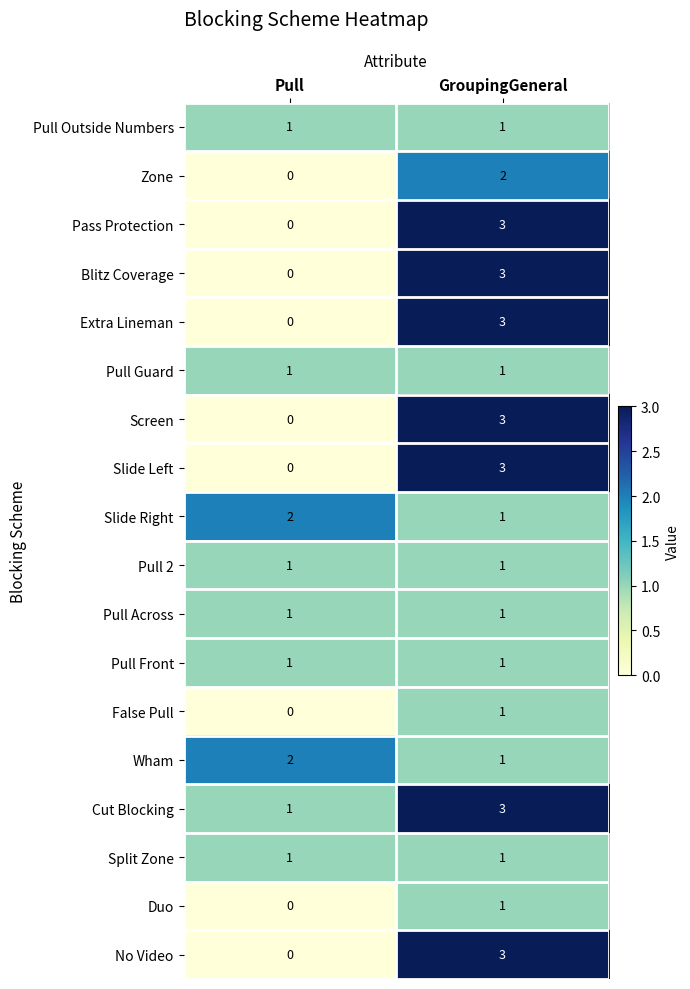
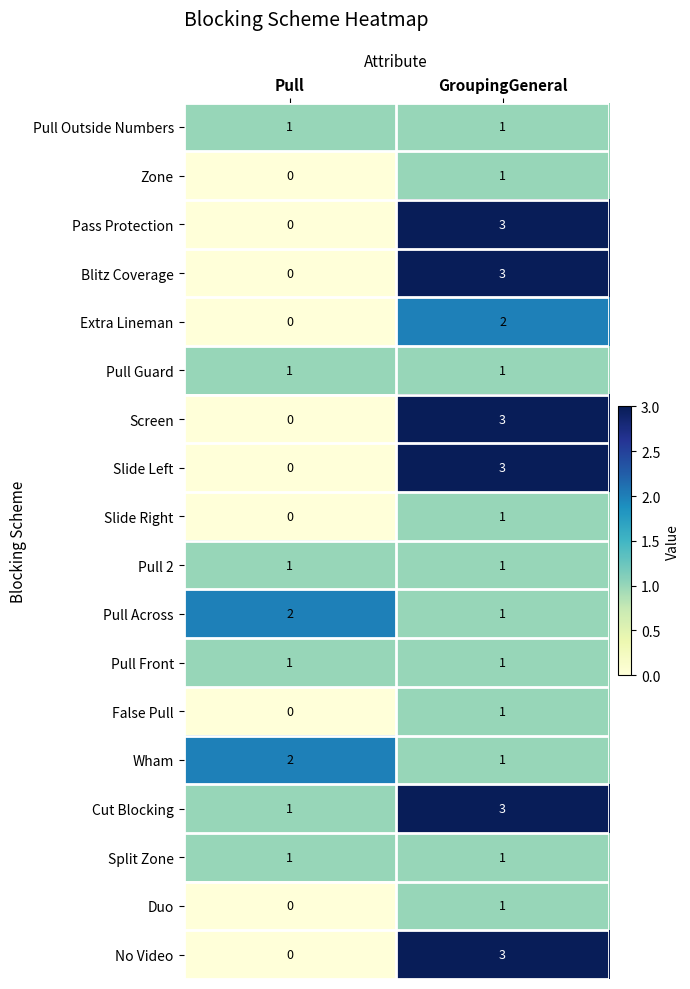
  {
    "Pull Outside Numbers": {
      "Pull": 1,
      "GroupingGeneral": 1
    },
    "Zone": {
      "Pull": 0,
-     "GroupingGeneral": 2
+     "GroupingGeneral": 1
    },
    "Pass Protection": {
      "Pull": 0,
      "GroupingGeneral": 3
    },
    "Blitz Coverage": {
      "Pull": 0,
      "GroupingGeneral": 3
    },
    "Extra Lineman": {
      "Pull": 0,
-     "GroupingGeneral": 3
+     "GroupingGeneral": 2
    },
    "Pull Guard": {
      "Pull": 1,
      "GroupingGeneral": 1
    },
    "Screen": {
      "Pull": 0,
      "GroupingGeneral": 3
    },
    "Slide Left": {
      "Pull": 0,
      "GroupingGeneral": 3
    },
    "Slide Right": {
-     "Pull": 2,
+     "Pull": 0,
      "GroupingGeneral": 1
    },
    "Pull 2": {
      "Pull": 1,
      "GroupingGeneral": 1
    },
    "Pull Across": {
-     "Pull": 1,
+     "Pull": 2,
      "GroupingGeneral": 1
    },
    "Pull Front": {
      "Pull": 1,
      "GroupingGeneral": 1
    },
    "False Pull": {
      "Pull": 0,
      "GroupingGeneral": 1
    },
    "Wham": {
      "Pull": 2,
      "GroupingGeneral": 1
    },
    "Cut Blocking": {
      "Pull": 1,
      "GroupingGeneral": 3
    },
    "Split Zone": {
      "Pull": 1,
      "GroupingGeneral": 1
    },
    "Duo": {
      "Pull": 0,
      "GroupingGeneral": 1
    },
    "No Video": {
      "Pull": 0,
      "GroupingGeneral": 3
    }
  }
